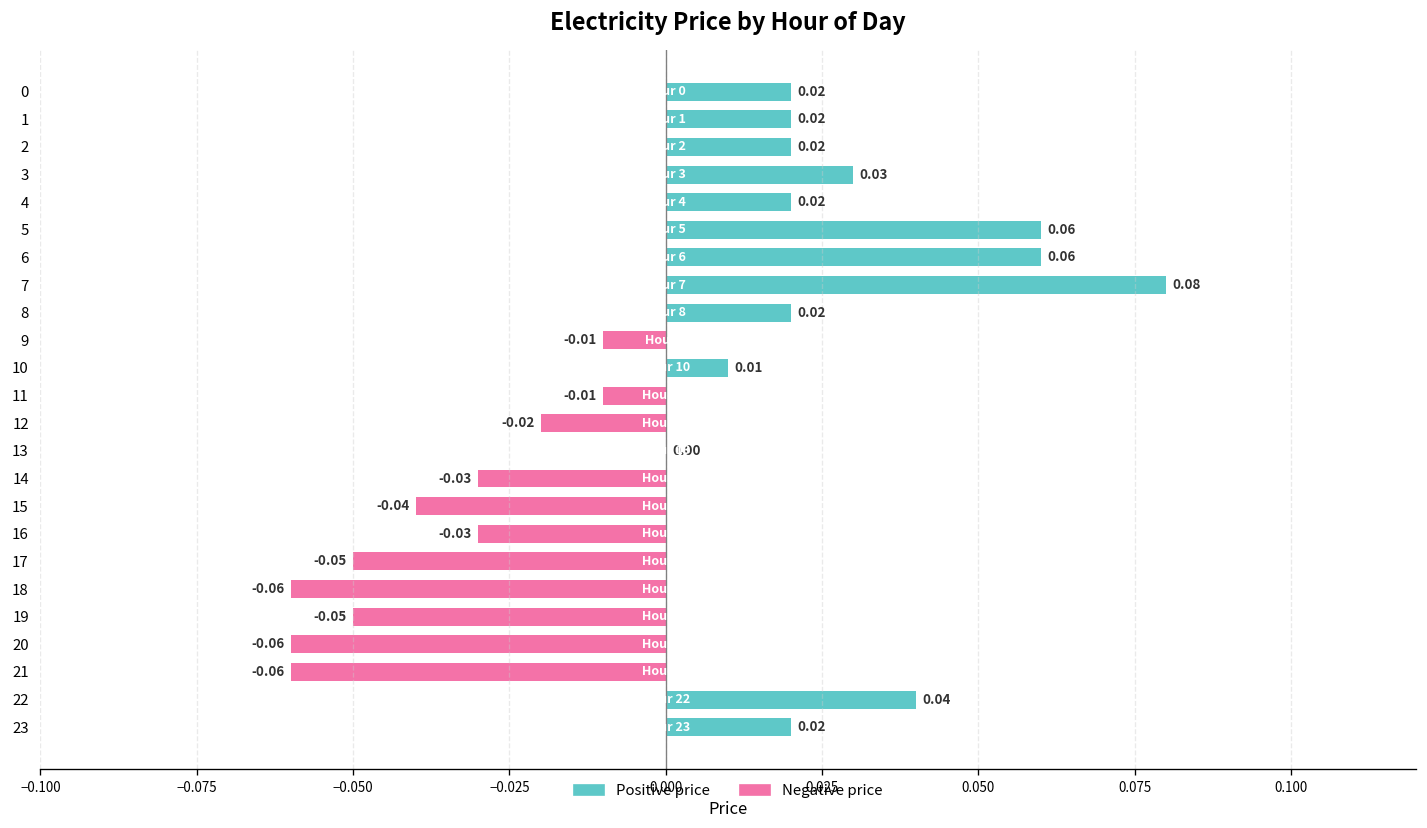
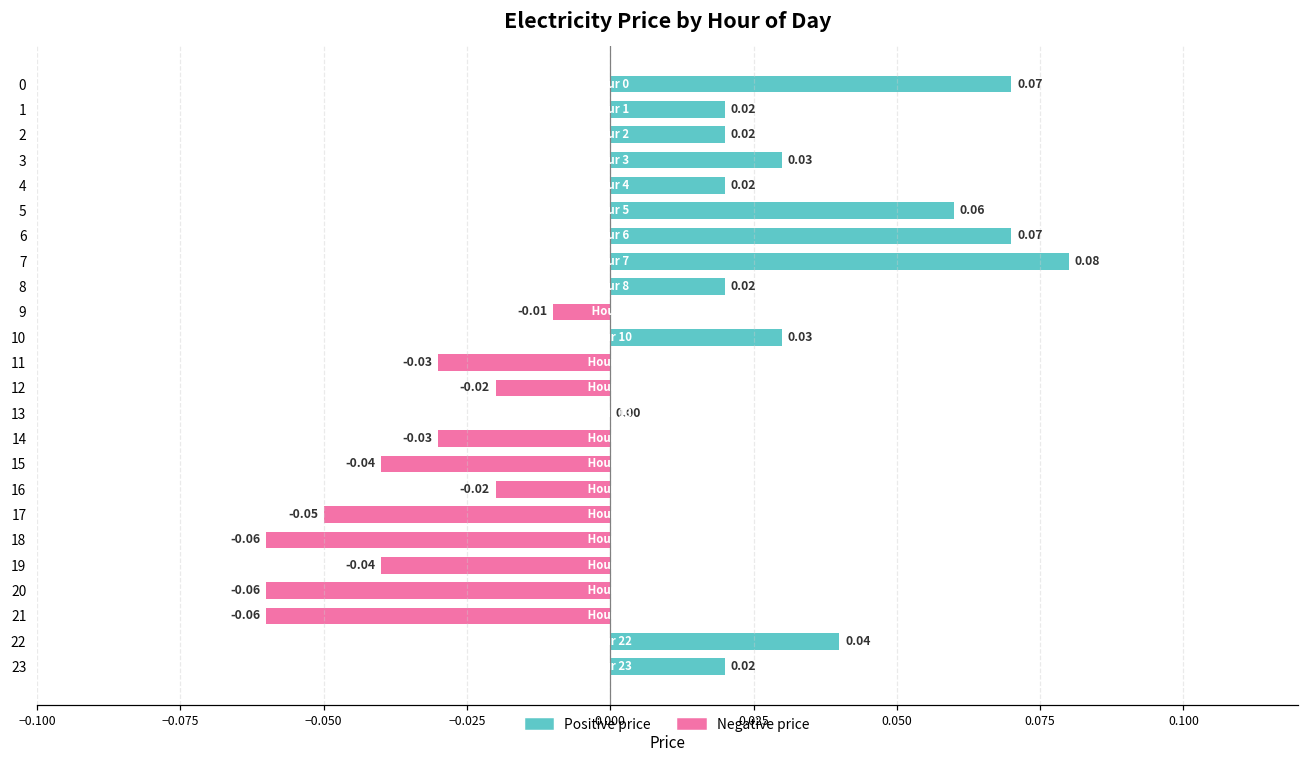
  {
    "Positive price": {
-     "0": 0.02,
+     "0": 0.07,
      "1": 0.02,
      "2": 0.02,
      "3": 0.03,
      "4": 0.02,
      "5": 0.06,
-     "6": 0.06,
+     "6": 0.07,
      "7": 0.08,
      "8": 0.02,
-     "10": 0.01,
+     "10": 0.03,
      "22": 0.04,
      "23": 0.02
    },
    "Negative price": {
      "9": -0.01,
-     "11": -0.01,
+     "11": -0.03,
      "12": -0.02,
      "14": -0.03,
      "15": -0.04,
-     "16": -0.03,
+     "16": -0.02,
      "17": -0.05,
      "18": -0.06,
-     "19": -0.05,
+     "19": -0.04,
      "20": -0.06,
      "21": -0.06
    }
  }
